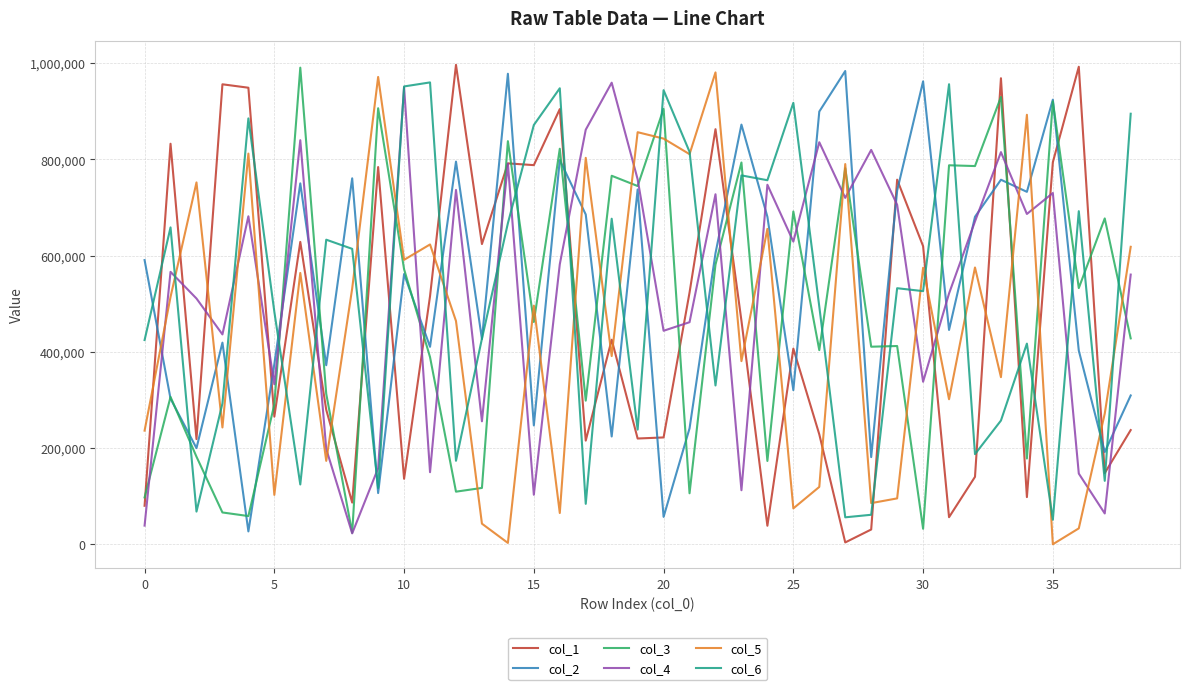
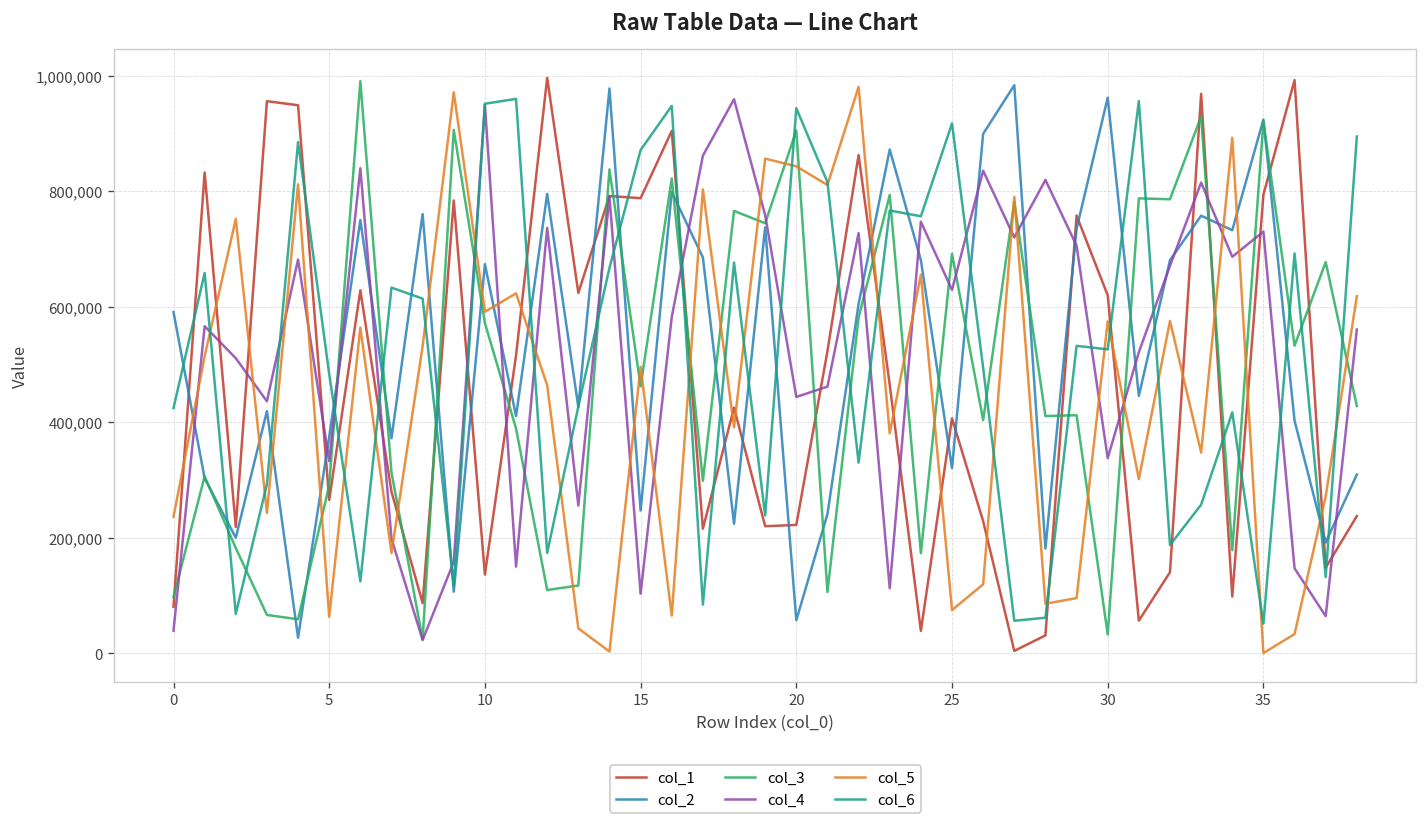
  {
    "col_1": {
      "0": "80,000",
      "5": "270,000",
      "10": "140,000",
      "15": "790,000",
      "20": "220,000",
      "25": "410,000",
      "30": "620,000",
      "35": "790,000"
    },
    "col_2": {
      "0": "590,000",
      "5": "370,000",
-     "10": "560,000",
+     "10": "670,000",
      "15": "250,000",
      "20": "60,000",
      "25": "320,000",
      "30": "960,000"
    },
    "col_4": {
      "0": "40,000",
      "5": "330,000",
      "15": "100,000",
      "20": "440,000",
      "25": "630,000",
      "30": "340,000",
      "35": "730,000"
    },
    "col_5": {
      "0": "240,000",
-     "5": "100,000",
+     "5": "60,000",
      "10": "590,000",
      "15": "500,000",
      "20": "840,000",
      "25": "70,000",
      "30": "570,000",
      "35": "0"
    }
  }
